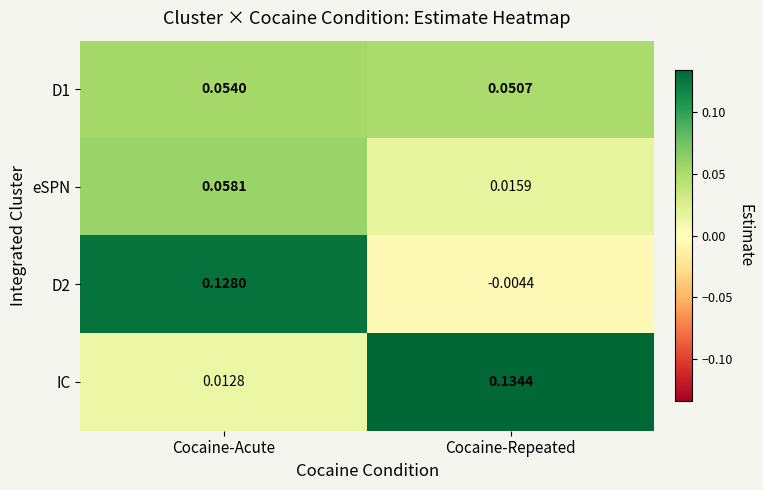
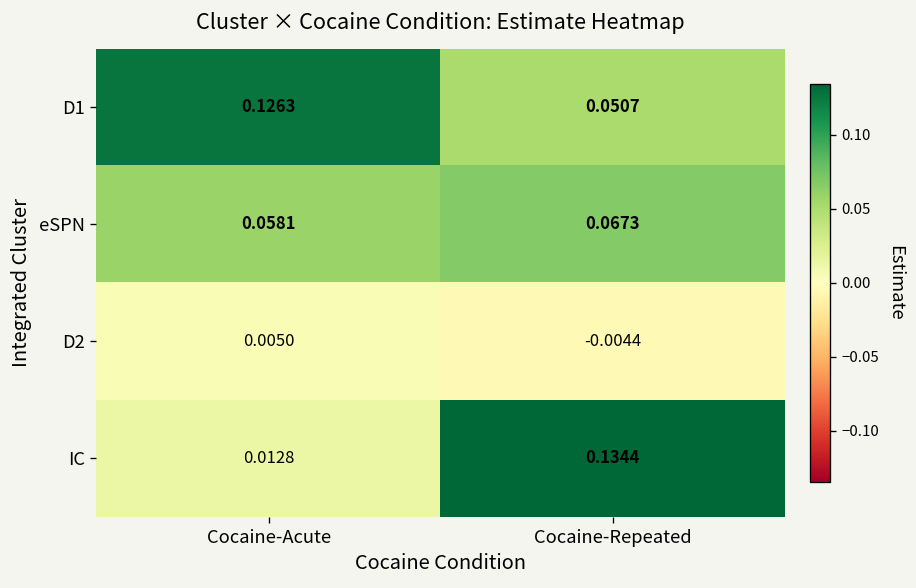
  {
    "D1": {
-     "Cocaine-Acute": 0.0540,
+     "Cocaine-Acute": 0.1263,
      "Cocaine-Repeated": 0.0507
    },
    "eSPN": {
      "Cocaine-Acute": 0.0581,
-     "Cocaine-Repeated": 0.0159
+     "Cocaine-Repeated": 0.0673
    },
    "D2": {
-     "Cocaine-Acute": 0.1280,
+     "Cocaine-Acute": 0.0050,
      "Cocaine-Repeated": -0.0044
    },
    "IC": {
      "Cocaine-Acute": 0.0128,
      "Cocaine-Repeated": 0.1344
    }
  }
